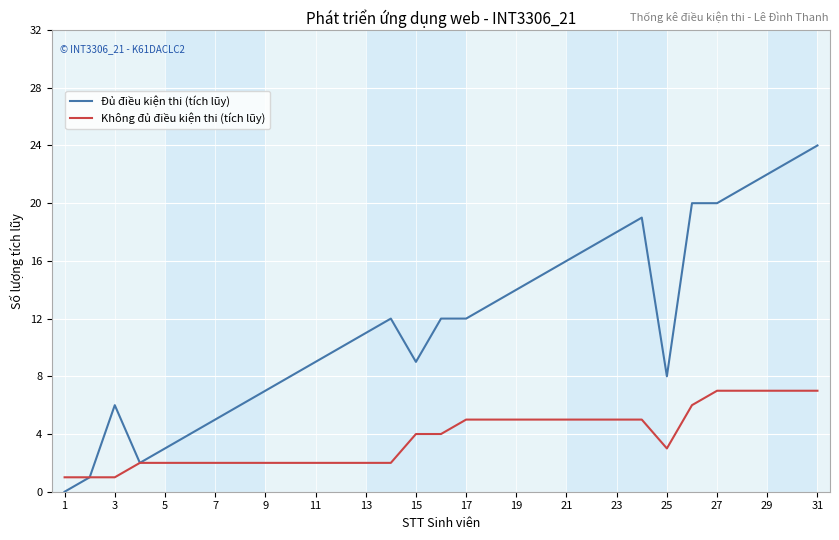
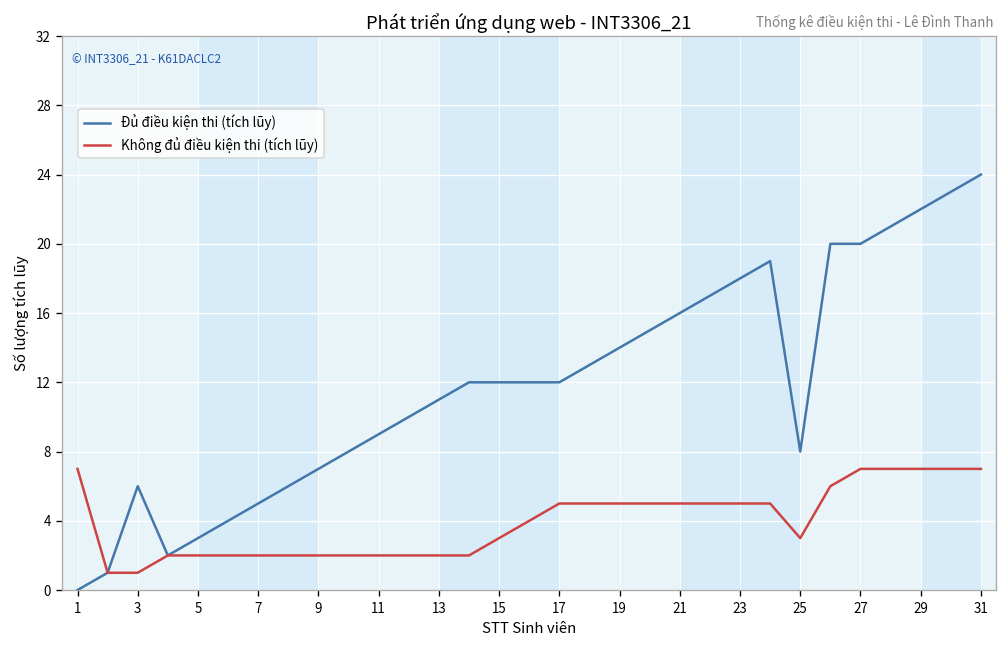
  {
    "Đủ điều kiện thi (tích lũy)": {
      "1": 0,
      "3": 6,
      "5": 3,
      "7": 5,
      "9": 7,
      "11": 9,
      "13": 11,
-     "15": 9,
+     "15": 12,
      "17": 12,
      "19": 14,
      "21": 16,
      "23": 18,
      "25": 8,
      "27": 20,
      "29": 22,
      "31": 24
    },
    "Không đủ điều kiện thi (tích lũy)": {
-     "1": 1,
+     "1": 7,
      "3": 1,
      "5": 2,
      "7": 2,
      "9": 2,
      "11": 2,
      "13": 2,
-     "15": 4,
+     "15": 3,
      "17": 5,
      "19": 5,
      "21": 5,
      "23": 5,
      "25": 3,
      "27": 7,
      "29": 7,
      "31": 7
    }
  }
